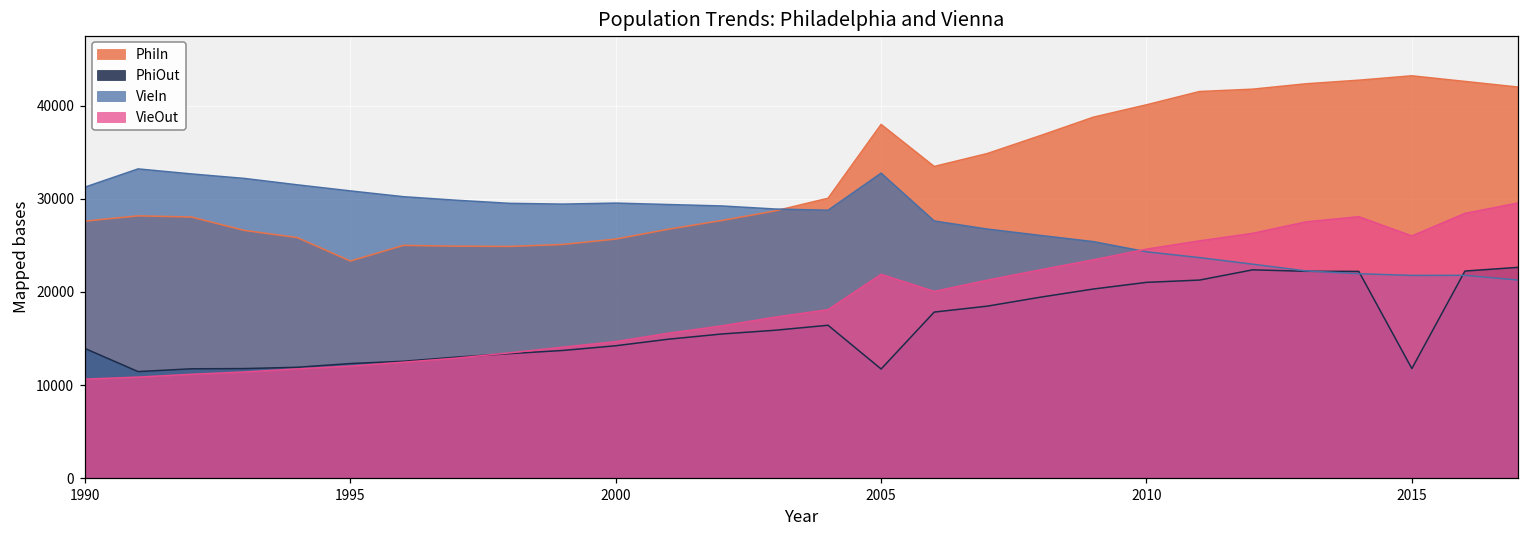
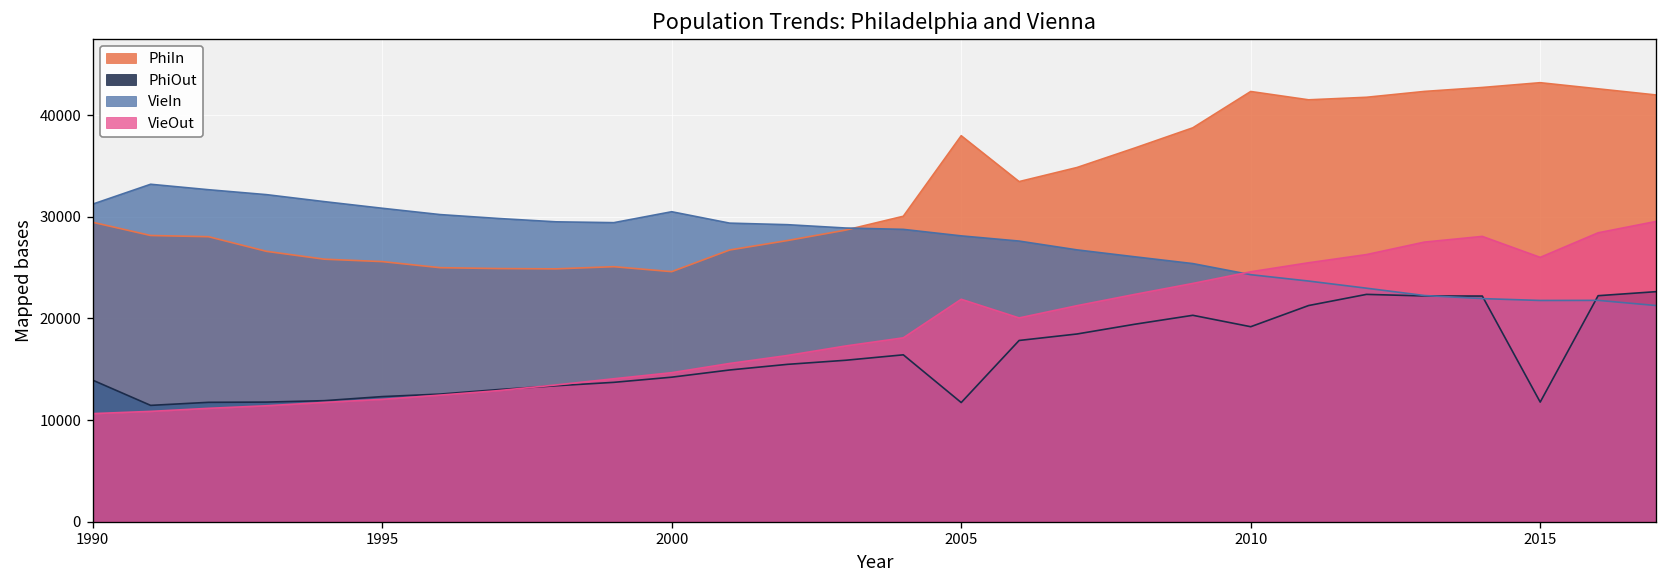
  {
    "PhiIn": {
-     "1990": 28000,
-     "1995": 23000,
-     "2000": 26000,
+     "1990": 29000,
+     "1995": 26000,
+     "2000": 25000,
      "2005": 38000,
-     "2010": 40000,
+     "2010": 42000,
      "2015": 43000
    },
    "PhiOut": {
      "1990": 14000,
      "2000": 14000,
      "2005": 12000,
-     "2010": 21000,
+     "2010": 19000,
      "2015": 12000
    },
    "VieIn": {
      "1990": 31000,
      "1995": 31000,
-     "2000": 30000,
-     "2005": 33000,
+     "2000": 31000,
+     "2005": 28000,
      "2015": 22000
    },
    "VieOut": {
      "1990": 11000,
      "2000": 15000,
      "2005": 22000,
      "2015": 26000
    }
  }
